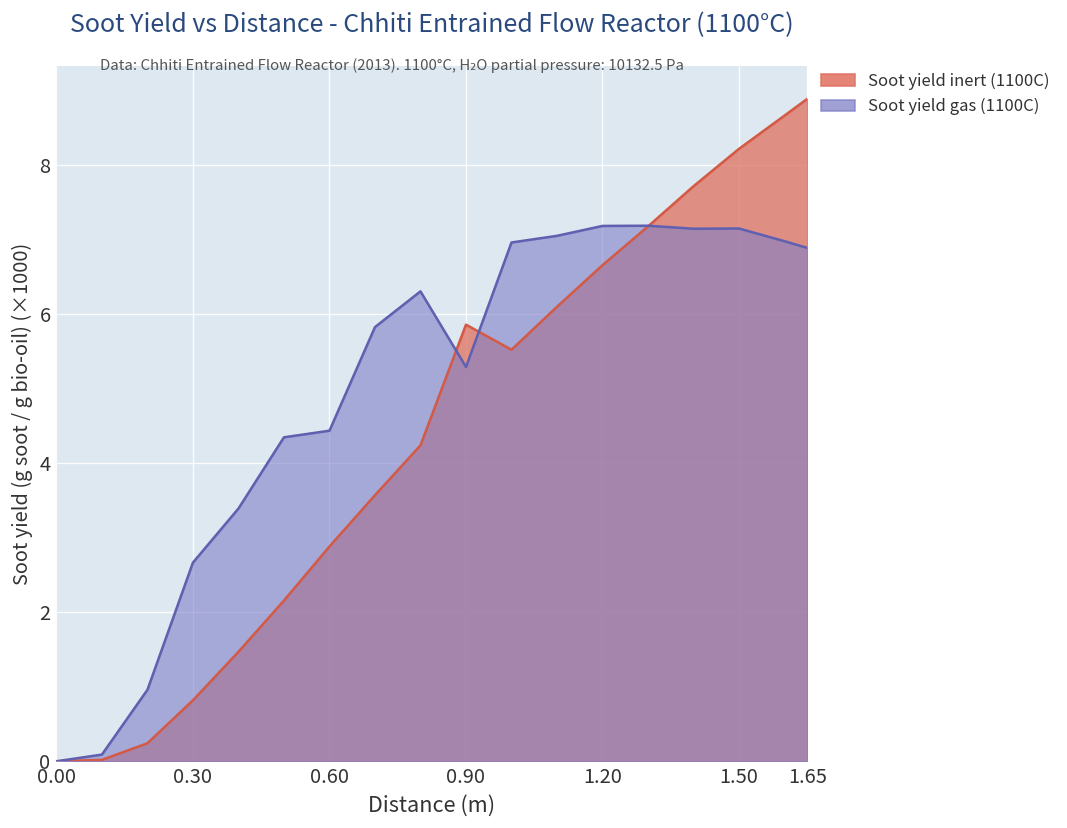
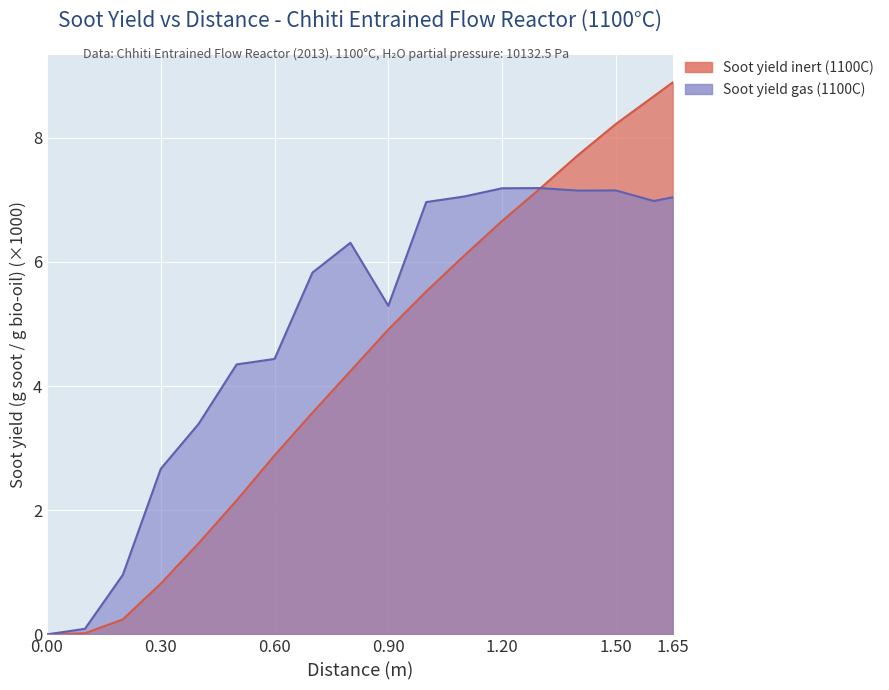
  {
    "Soot yield inert (1100C)": {
      "0.30": 0.8,
      "0.60": 2.9,
-     "0.90": 5.9,
+     "0.90": 4.9,
      "1.20": 6.7,
      "1.50": 8.2,
      "1.65": 8.9
    },
    "Soot yield gas (1100C)": {
      "0.30": 2.7,
      "0.60": 4.4,
      "0.90": 5.3,
      "1.20": 7.2,
      "1.50": 7.1,
-     "1.65": 6.9
+     "1.65": 7.0
    }
  }
